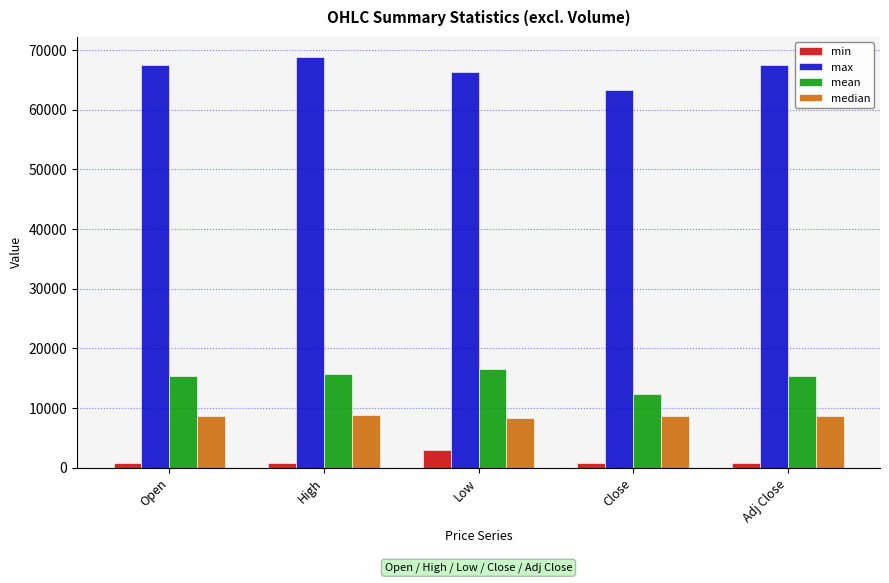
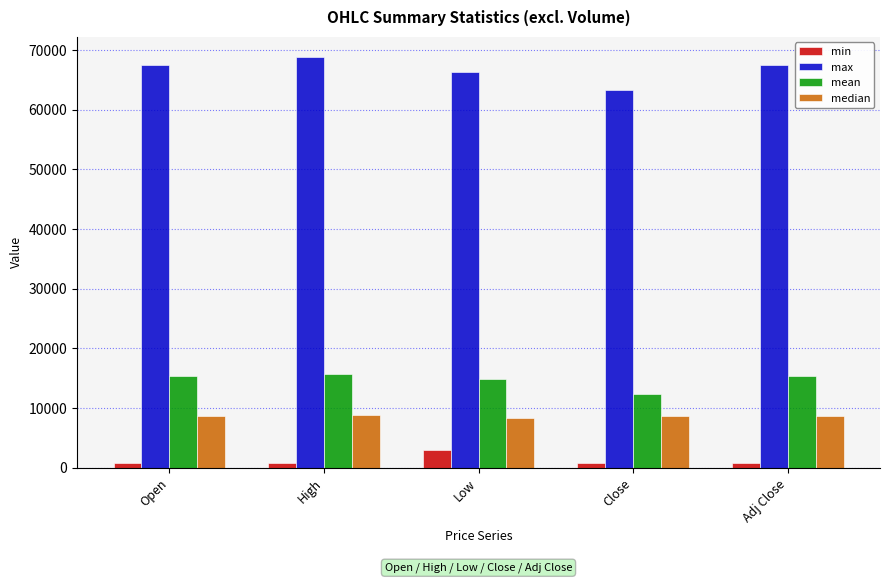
  {
    "min": {
      "Open": 1000,
      "High": 1000,
      "Low": 3000,
      "Close": 1000,
      "Adj Close": 1000
    },
    "max": {
      "Open": 68000,
      "High": 69000,
      "Low": 66000,
      "Close": 63000,
      "Adj Close": 68000
    },
    "mean": {
      "Open": 15000,
      "High": 16000,
-     "Low": 17000,
+     "Low": 15000,
      "Close": 12000,
      "Adj Close": 15000
    },
    "median": {
      "Open": 9000,
      "High": 9000,
      "Low": 8000,
      "Close": 9000,
      "Adj Close": 9000
    }
  }
